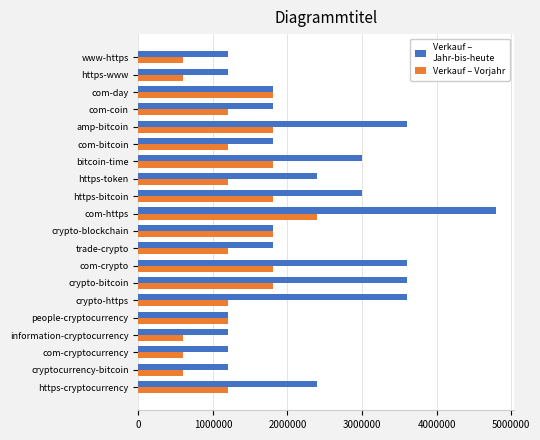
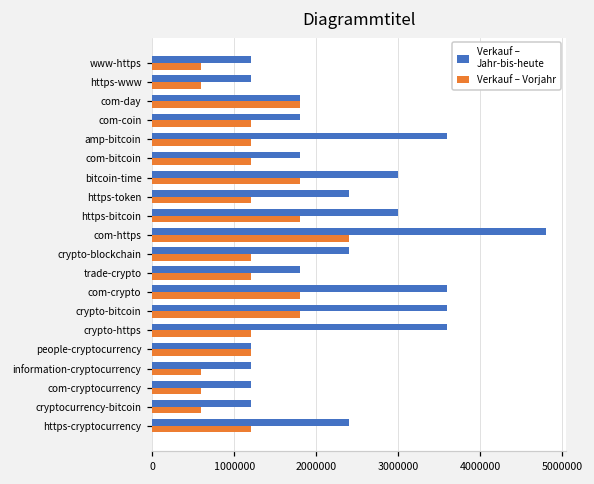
  {
    "Verkauf – Jahr-bis-heute": {
      "www-https": 1200000,
      "https-www": 1200000,
      "com-day": 1800000,
      "com-coin": 1800000,
      "amp-bitcoin": 3600000,
      "com-bitcoin": 1800000,
      "bitcoin-time": 3000000,
      "https-token": 2400000,
      "https-bitcoin": 3000000,
      "com-https": 4800000,
-     "crypto-blockchain": 1800000,
+     "crypto-blockchain": 2400000,
      "trade-crypto": 1800000,
      "com-crypto": 3600000,
      "crypto-bitcoin": 3600000,
      "crypto-https": 3600000,
      "people-cryptocurrency": 1200000,
      "information-cryptocurrency": 1200000,
      "com-cryptocurrency": 1200000,
      "cryptocurrency-bitcoin": 1200000,
      "https-cryptocurrency": 2400000
    },
    "Verkauf – Vorjahr": {
      "www-https": 600000,
      "https-www": 600000,
      "com-day": 1800000,
      "com-coin": 1200000,
-     "amp-bitcoin": 1800000,
+     "amp-bitcoin": 1200000,
      "com-bitcoin": 1200000,
      "bitcoin-time": 1800000,
      "https-token": 1200000,
      "https-bitcoin": 1800000,
      "com-https": 2400000,
-     "crypto-blockchain": 1800000,
+     "crypto-blockchain": 1200000,
      "trade-crypto": 1200000,
      "com-crypto": 1800000,
      "crypto-bitcoin": 1800000,
      "crypto-https": 1200000,
      "people-cryptocurrency": 1200000,
      "information-cryptocurrency": 600000,
      "com-cryptocurrency": 600000,
      "cryptocurrency-bitcoin": 600000,
      "https-cryptocurrency": 1200000
    }
  }
